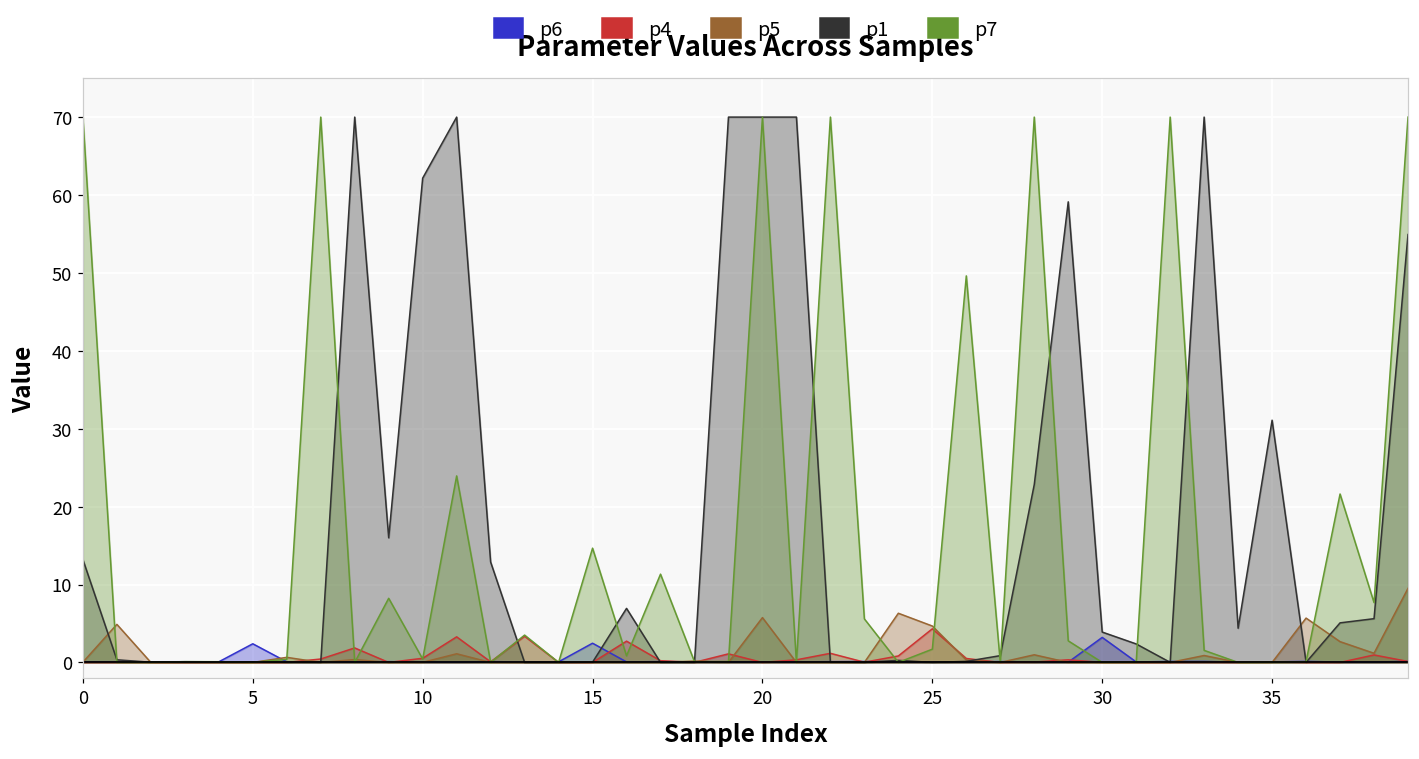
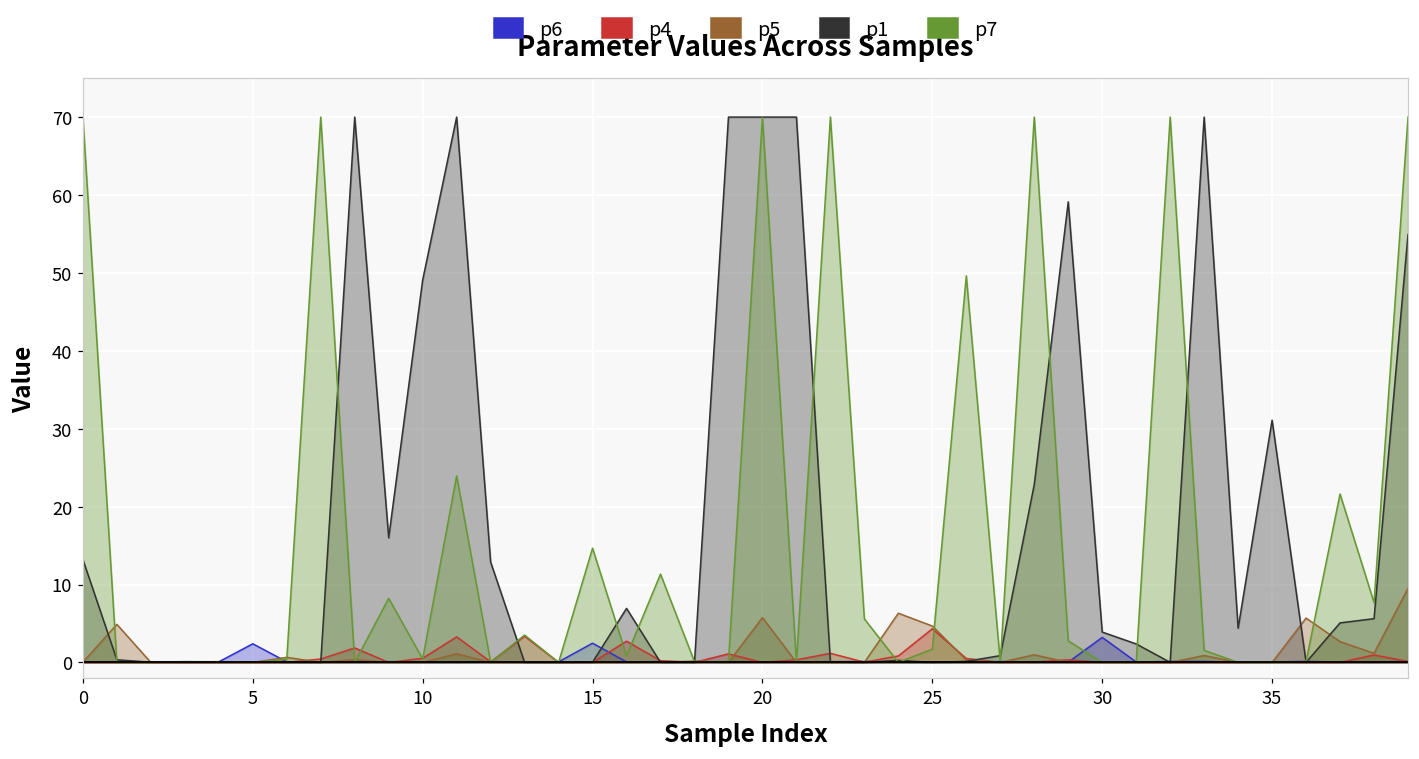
  {
    "p6": {
      "5": 2,
      "15": 2,
      "30": 3
    },
    "p1": {
      "0": 13,
-     "10": 62,
+     "10": 49,
      "30": 4,
      "35": 31
    }
  }
